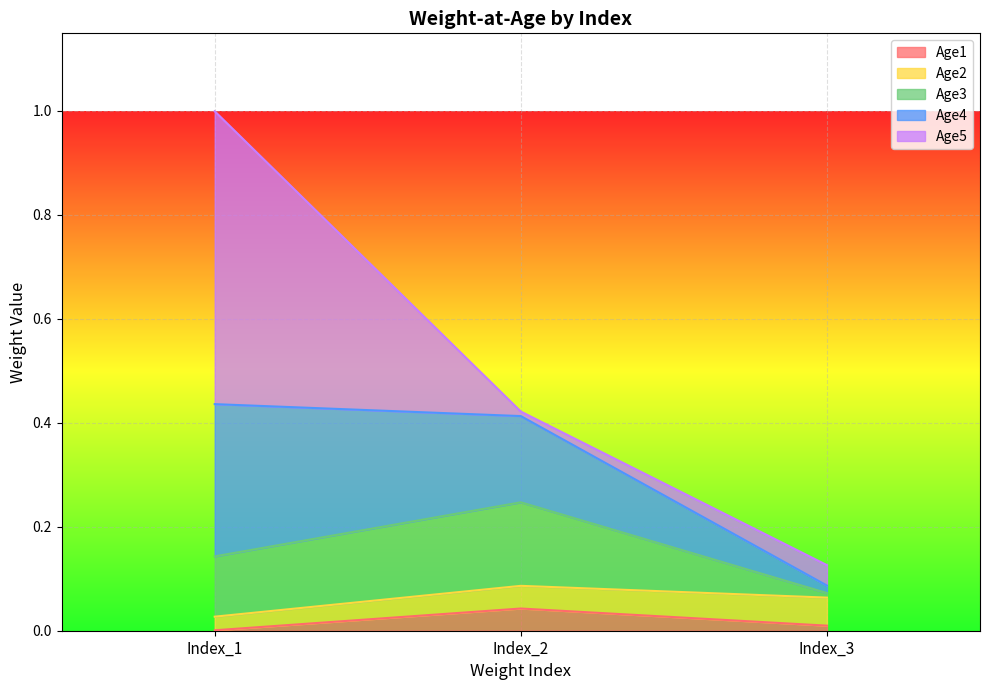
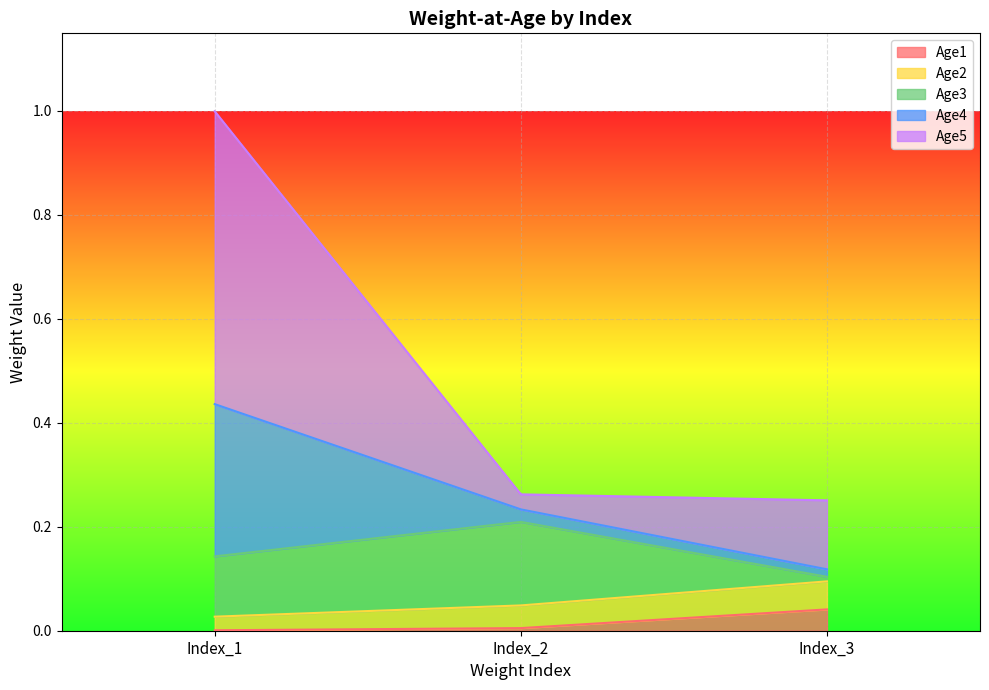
  {
    "Age1": {
      "Index_1": 0.00,
-     "Index_2": 0.04,
-     "Index_3": 0.01
+     "Index_2": 0.01,
+     "Index_3": 0.04
    },
    "Age2": {
      "Index_1": 0.03,
      "Index_2": 0.04,
      "Index_3": 0.05
    },
    "Age3": {
      "Index_1": 0.12,
      "Index_2": 0.16,
      "Index_3": 0.01
    },
    "Age4": {
      "Index_1": 0.29,
-     "Index_2": 0.17,
+     "Index_2": 0.02,
      "Index_3": 0.01
    },
    "Age5": {
      "Index_1": 0.56,
-     "Index_2": 0.01,
-     "Index_3": 0.04
+     "Index_2": 0.03,
+     "Index_3": 0.13
    }
  }
